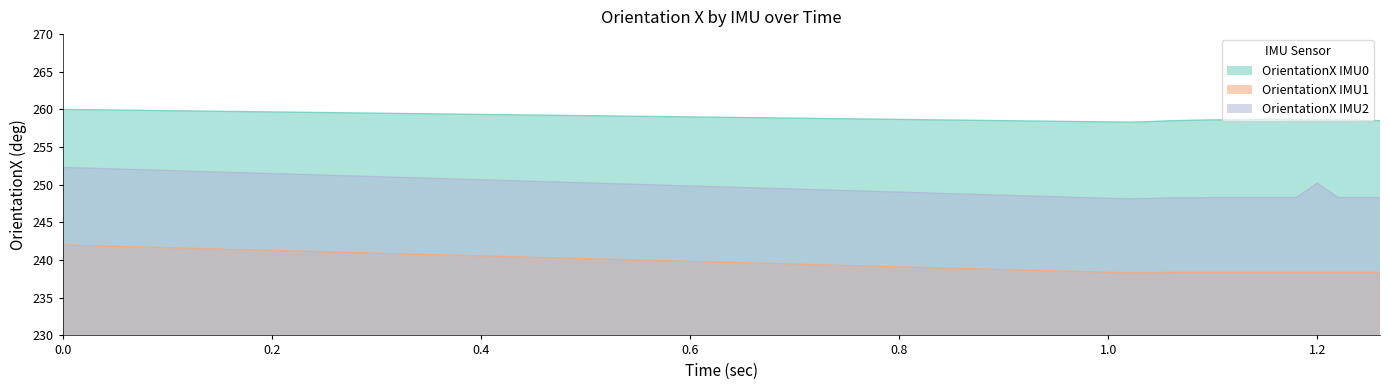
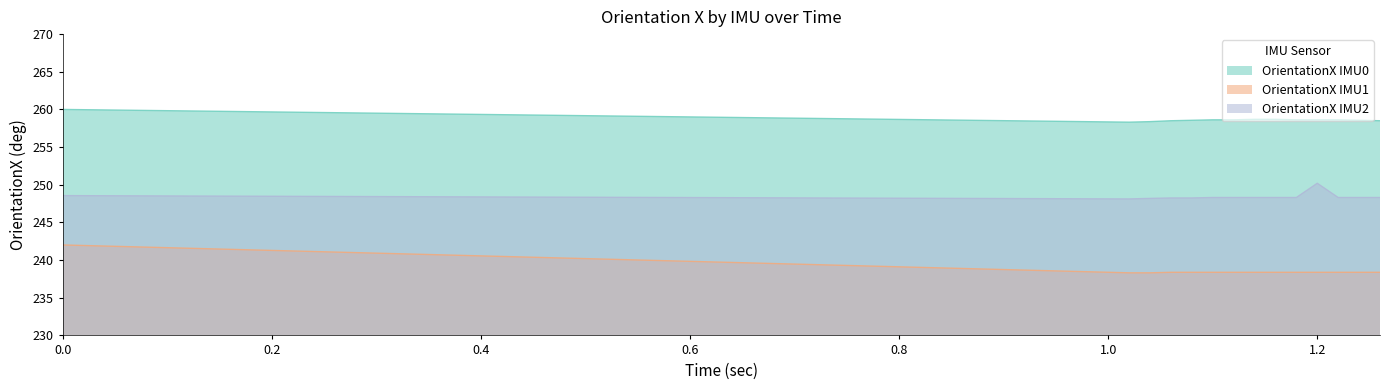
  {
    "OrientationX IMU0": {
      "0.0": 260
    },
    "OrientationX IMU1": {
      "0.0": 242,
      "1.2": 238
    },
    "OrientationX IMU2": {
-     "0.0": 252,
+     "0.0": 249,
      "1.2": 250
    }
  }
